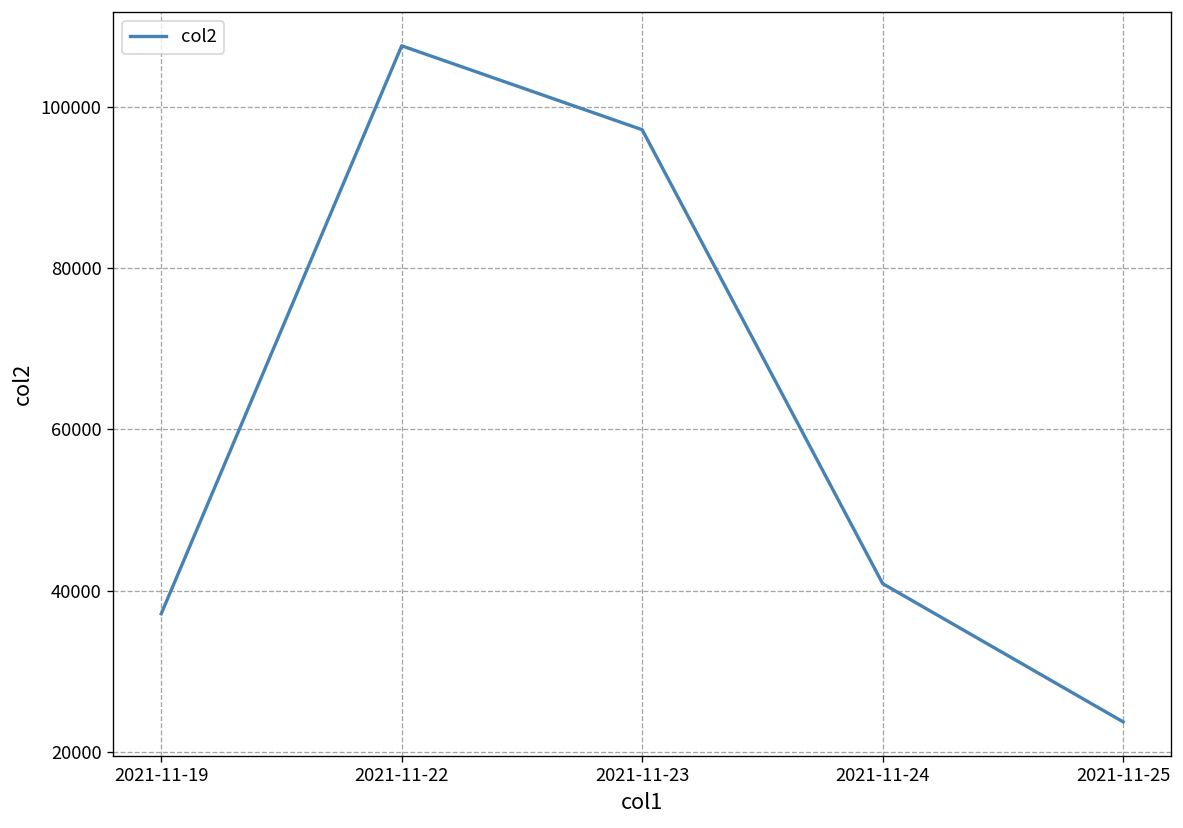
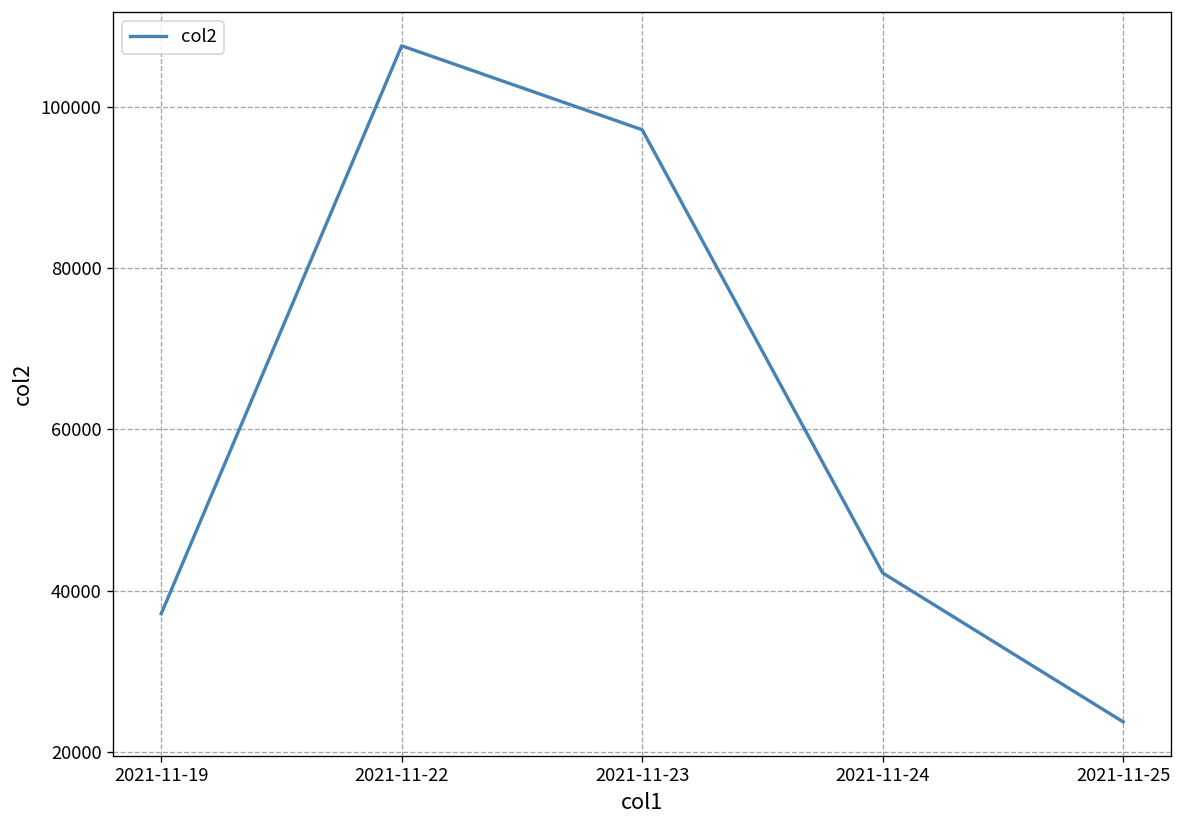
  {
    "2021-11-19": 37000,
    "2021-11-22": 108000,
    "2021-11-23": 97000,
-   "2021-11-24": 41000,
+   "2021-11-24": 42000,
    "2021-11-25": 24000
  }
